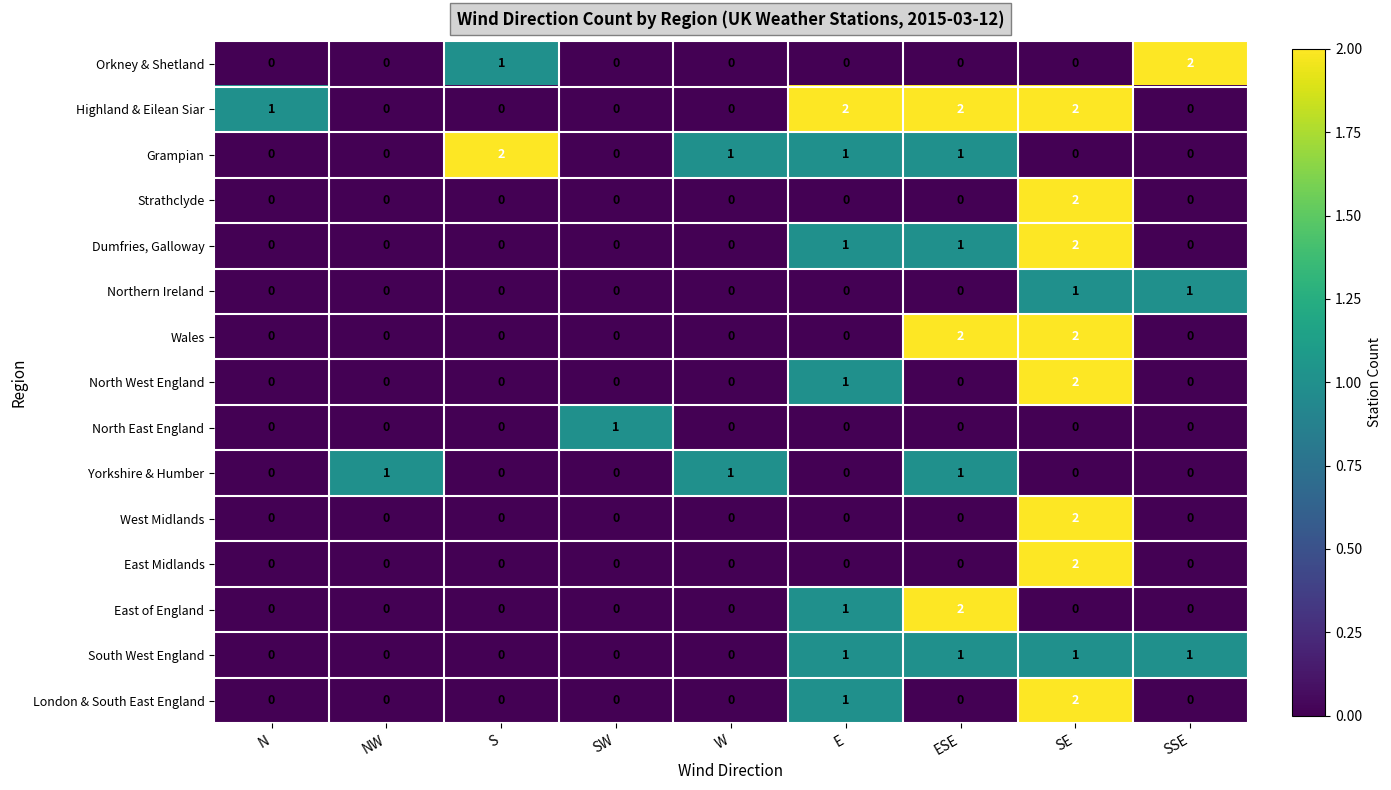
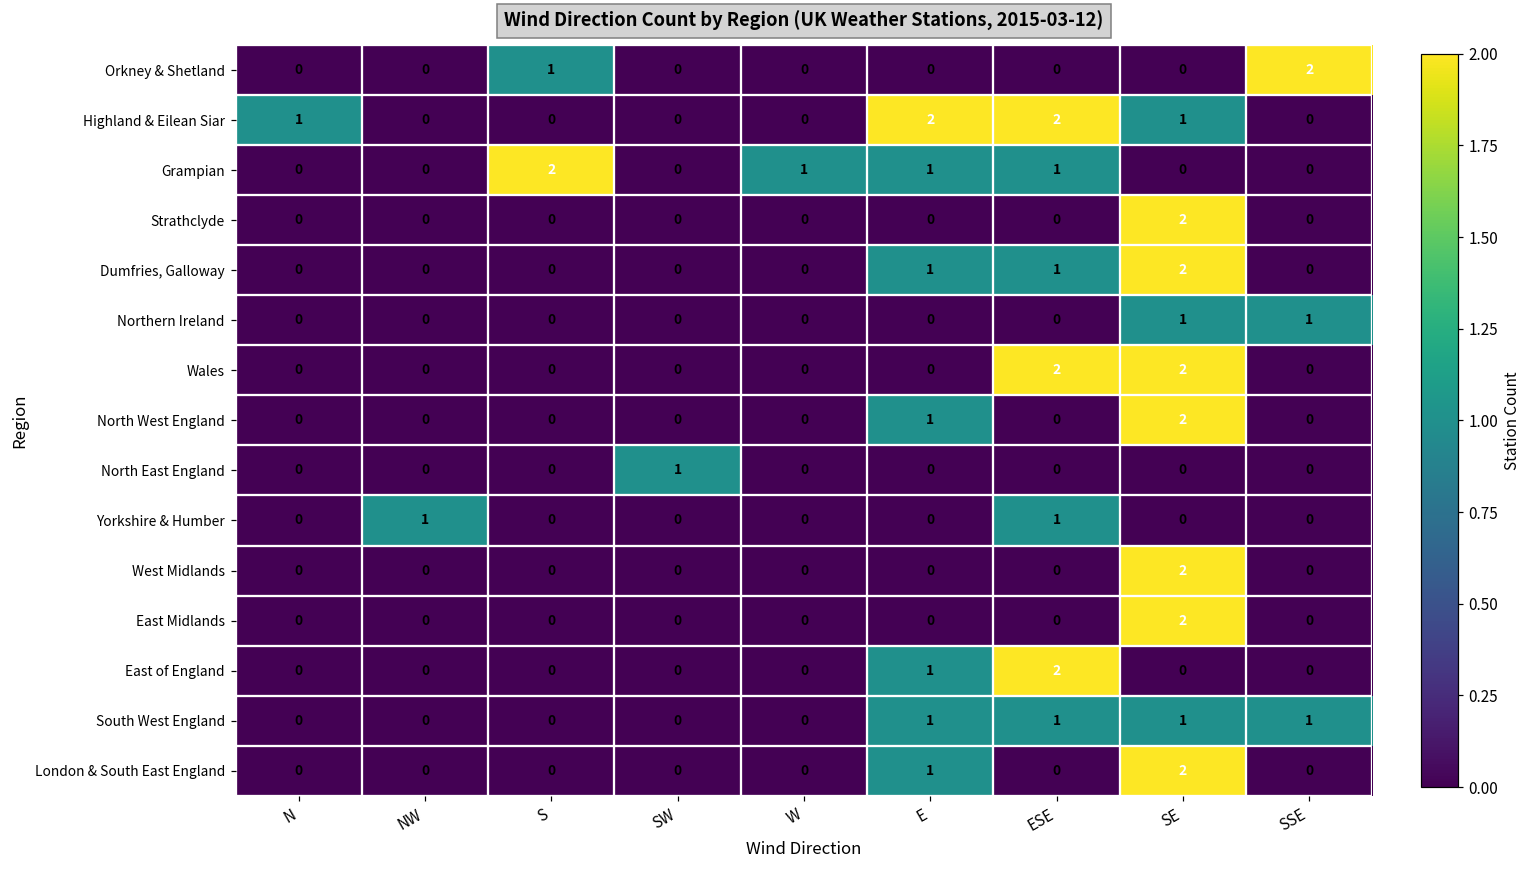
  {
    "Orkney & Shetland": {
      "N": 0,
      "NW": 0,
      "S": 1,
      "SW": 0,
      "W": 0,
      "E": 0,
      "ESE": 0,
      "SE": 0,
      "SSE": 2
    },
    "Highland & Eilean Siar": {
      "N": 1,
      "NW": 0,
      "S": 0,
      "SW": 0,
      "W": 0,
      "E": 2,
      "ESE": 2,
-     "SE": 2,
+     "SE": 1,
      "SSE": 0
    },
    "Grampian": {
      "N": 0,
      "NW": 0,
      "S": 2,
      "SW": 0,
      "W": 1,
      "E": 1,
      "ESE": 1,
      "SE": 0,
      "SSE": 0
    },
    "Strathclyde": {
      "N": 0,
      "NW": 0,
      "S": 0,
      "SW": 0,
      "W": 0,
      "E": 0,
      "ESE": 0,
      "SE": 2,
      "SSE": 0
    },
    "Dumfries, Galloway": {
      "N": 0,
      "NW": 0,
      "S": 0,
      "SW": 0,
      "W": 0,
      "E": 1,
      "ESE": 1,
      "SE": 2,
      "SSE": 0
    },
    "Northern Ireland": {
      "N": 0,
      "NW": 0,
      "S": 0,
      "SW": 0,
      "W": 0,
      "E": 0,
      "ESE": 0,
      "SE": 1,
      "SSE": 1
    },
    "Wales": {
      "N": 0,
      "NW": 0,
      "S": 0,
      "SW": 0,
      "W": 0,
      "E": 0,
      "ESE": 2,
      "SE": 2,
      "SSE": 0
    },
    "North West England": {
      "N": 0,
      "NW": 0,
      "S": 0,
      "SW": 0,
      "W": 0,
      "E": 1,
      "ESE": 0,
      "SE": 2,
      "SSE": 0
    },
    "North East England": {
      "N": 0,
      "NW": 0,
      "S": 0,
      "SW": 1,
      "W": 0,
      "E": 0,
      "ESE": 0,
      "SE": 0,
      "SSE": 0
    },
    "Yorkshire & Humber": {
      "N": 0,
      "NW": 1,
      "S": 0,
      "SW": 0,
-     "W": 1,
+     "W": 0,
      "E": 0,
      "ESE": 1,
      "SE": 0,
      "SSE": 0
    },
    "West Midlands": {
      "N": 0,
      "NW": 0,
      "S": 0,
      "SW": 0,
      "W": 0,
      "E": 0,
      "ESE": 0,
      "SE": 2,
      "SSE": 0
    },
    "East Midlands": {
      "N": 0,
      "NW": 0,
      "S": 0,
      "SW": 0,
      "W": 0,
      "E": 0,
      "ESE": 0,
      "SE": 2,
      "SSE": 0
    },
    "East of England": {
      "N": 0,
      "NW": 0,
      "S": 0,
      "SW": 0,
      "W": 0,
      "E": 1,
      "ESE": 2,
      "SE": 0,
      "SSE": 0
    },
    "South West England": {
      "N": 0,
      "NW": 0,
      "S": 0,
      "SW": 0,
      "W": 0,
      "E": 1,
      "ESE": 1,
      "SE": 1,
      "SSE": 1
    },
    "London & South East England": {
      "N": 0,
      "NW": 0,
      "S": 0,
      "SW": 0,
      "W": 0,
      "E": 1,
      "ESE": 0,
      "SE": 2,
      "SSE": 0
    }
  }
